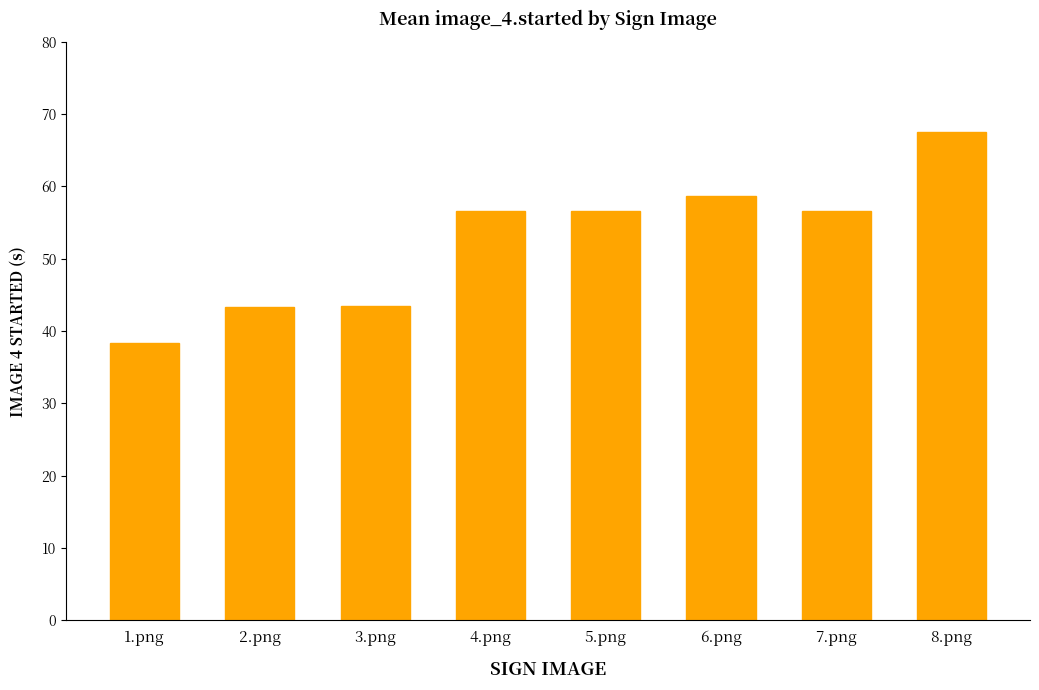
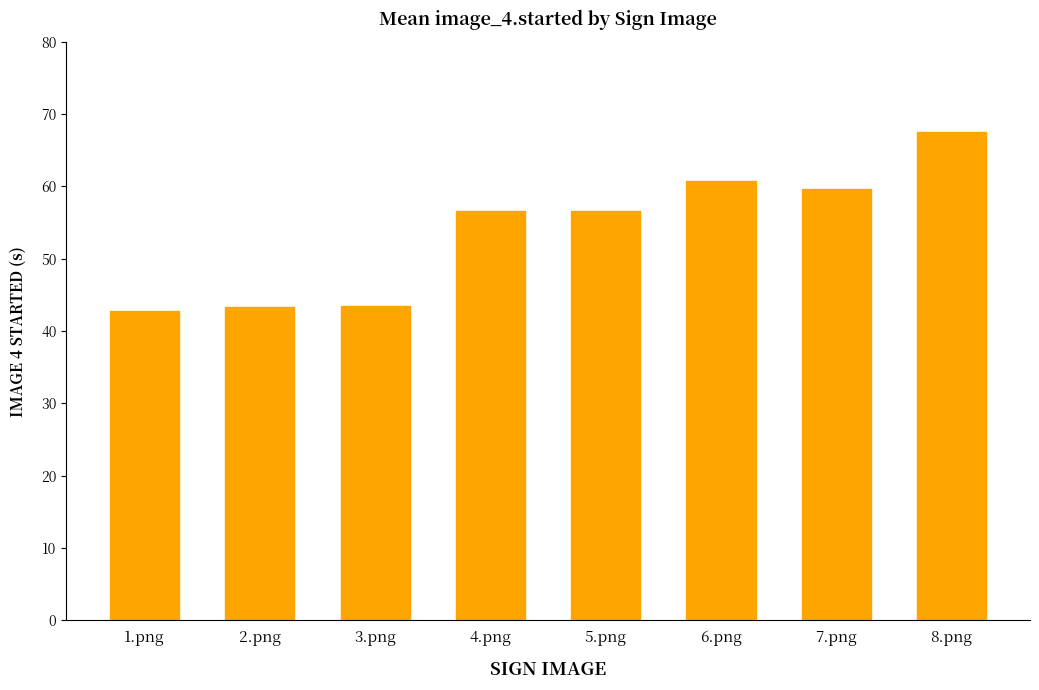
  {
-   "1.png": 38,
+   "1.png": 43,
    "2.png": 43,
    "3.png": 43,
    "4.png": 57,
    "5.png": 57,
-   "6.png": 59,
-   "7.png": 57,
+   "6.png": 61,
+   "7.png": 60,
    "8.png": 67
  }
